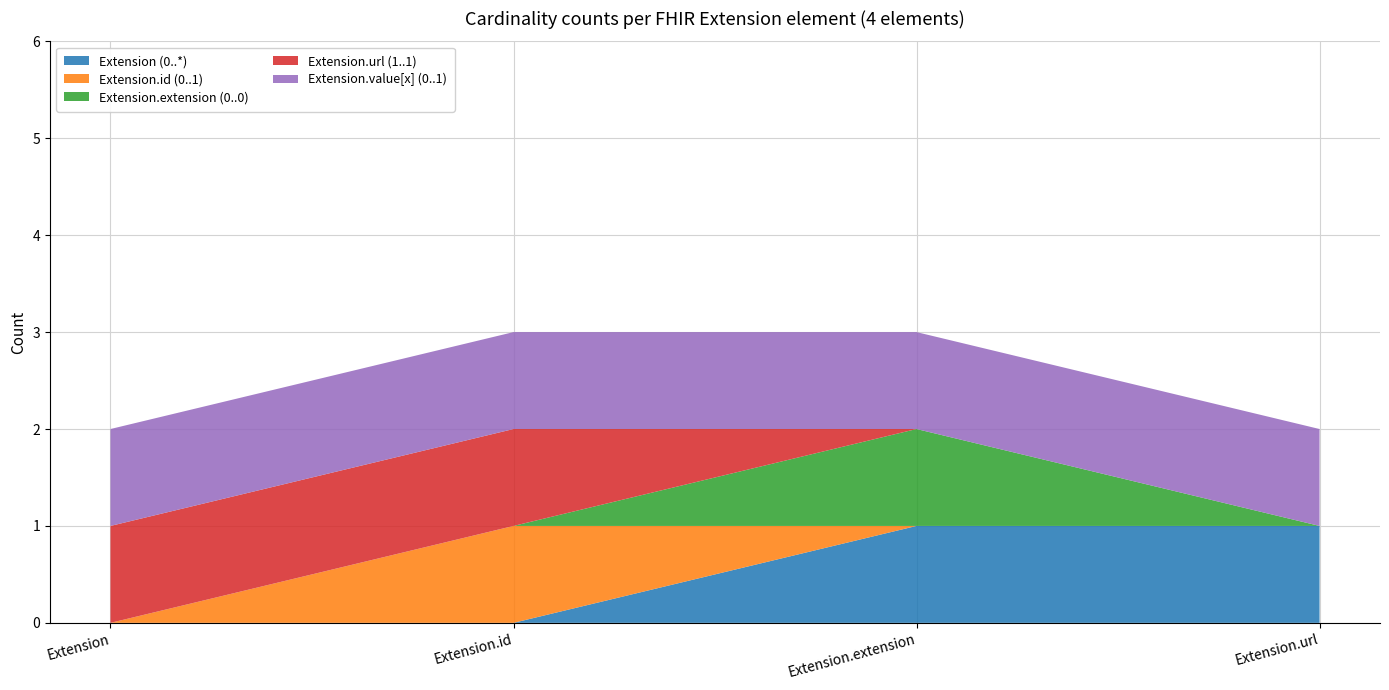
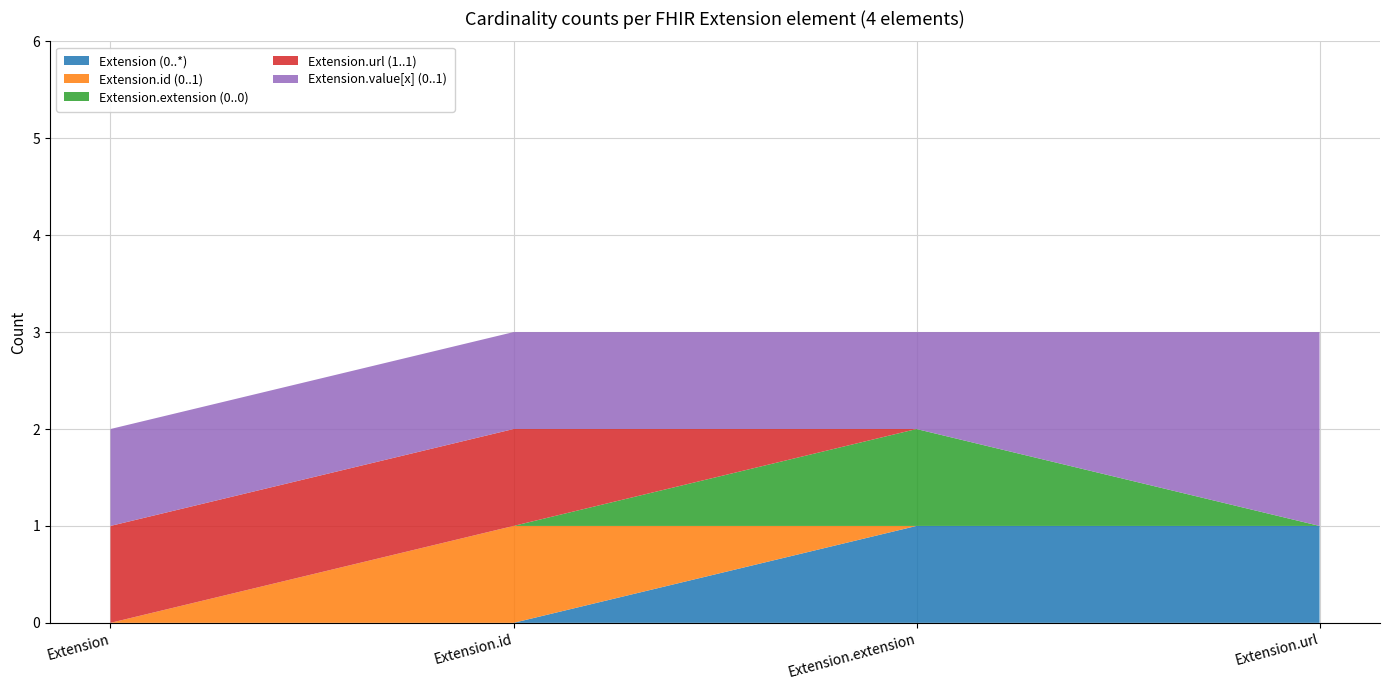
  {
    "Extension (0..*)": {
      "Extension.id": 0
    },
    "Extension.value[x] (0..1)": {
      "Extension": 1,
      "Extension.id": 1,
      "Extension.extension": 1,
-     "Extension.url": 1
+     "Extension.url": 2
    }
  }
